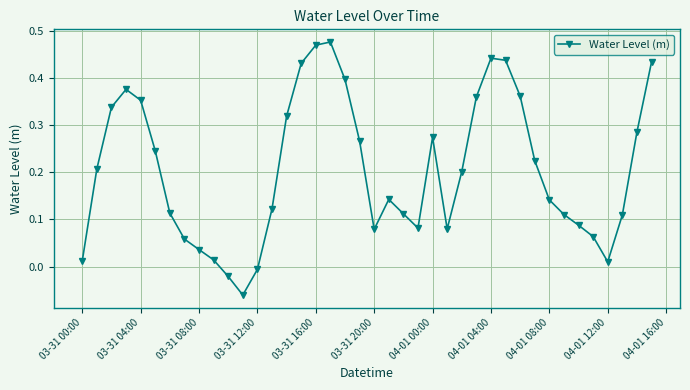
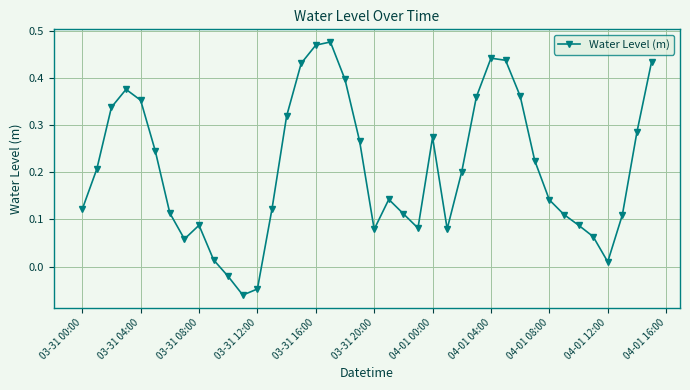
  {
-   "03-31 00:00": 0.01,
+   "03-31 00:00": 0.12,
    "03-31 04:00": 0.35,
-   "03-31 08:00": 0.04,
-   "03-31 12:00": -0.01,
+   "03-31 08:00": 0.09,
+   "03-31 12:00": -0.05,
    "03-31 16:00": 0.47,
    "03-31 20:00": 0.08,
    "04-01 00:00": 0.27,
    "04-01 04:00": 0.44,
    "04-01 08:00": 0.14,
    "04-01 12:00": 0.01
  }
